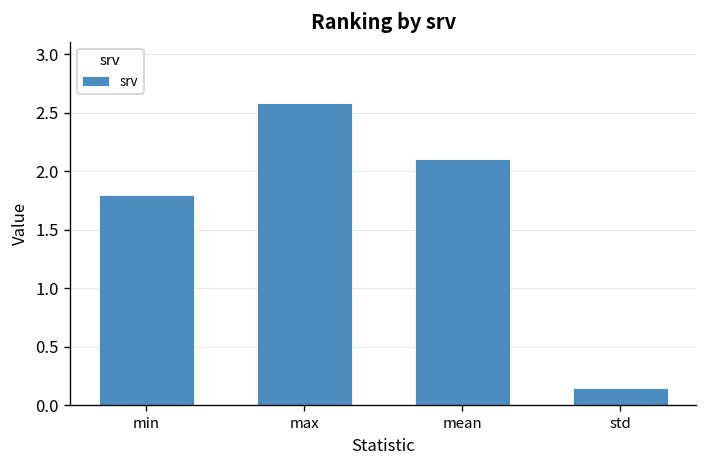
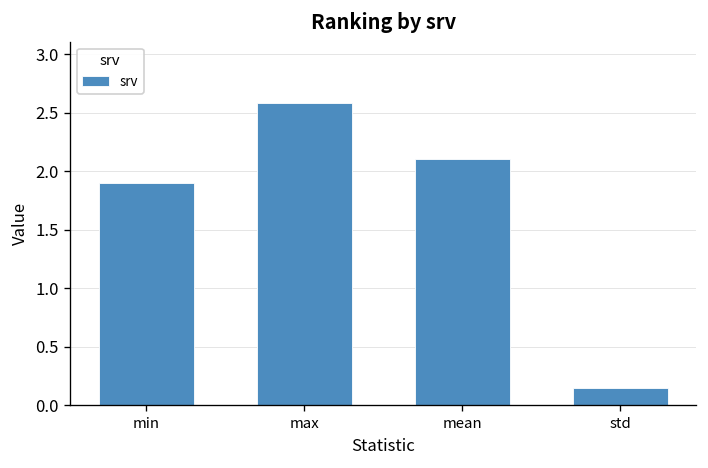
  {
-   "min": 1.8,
+   "min": 1.9,
    "max": 2.6,
    "mean": 2.1,
    "std": 0.1
  }
